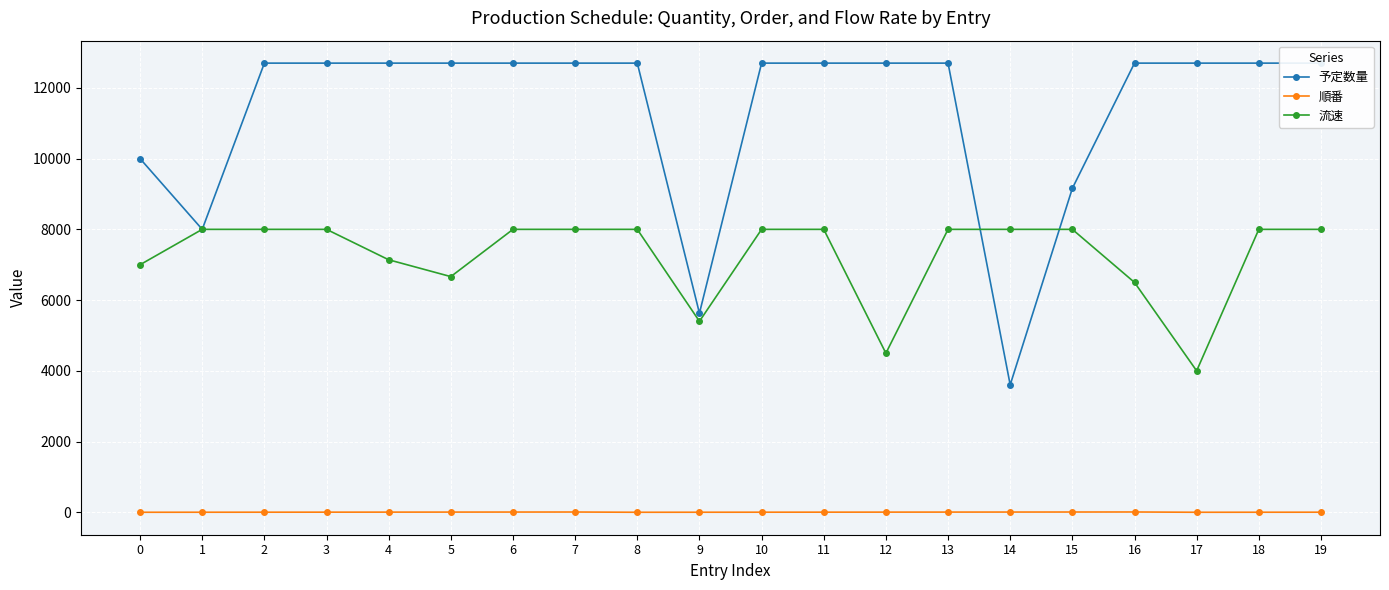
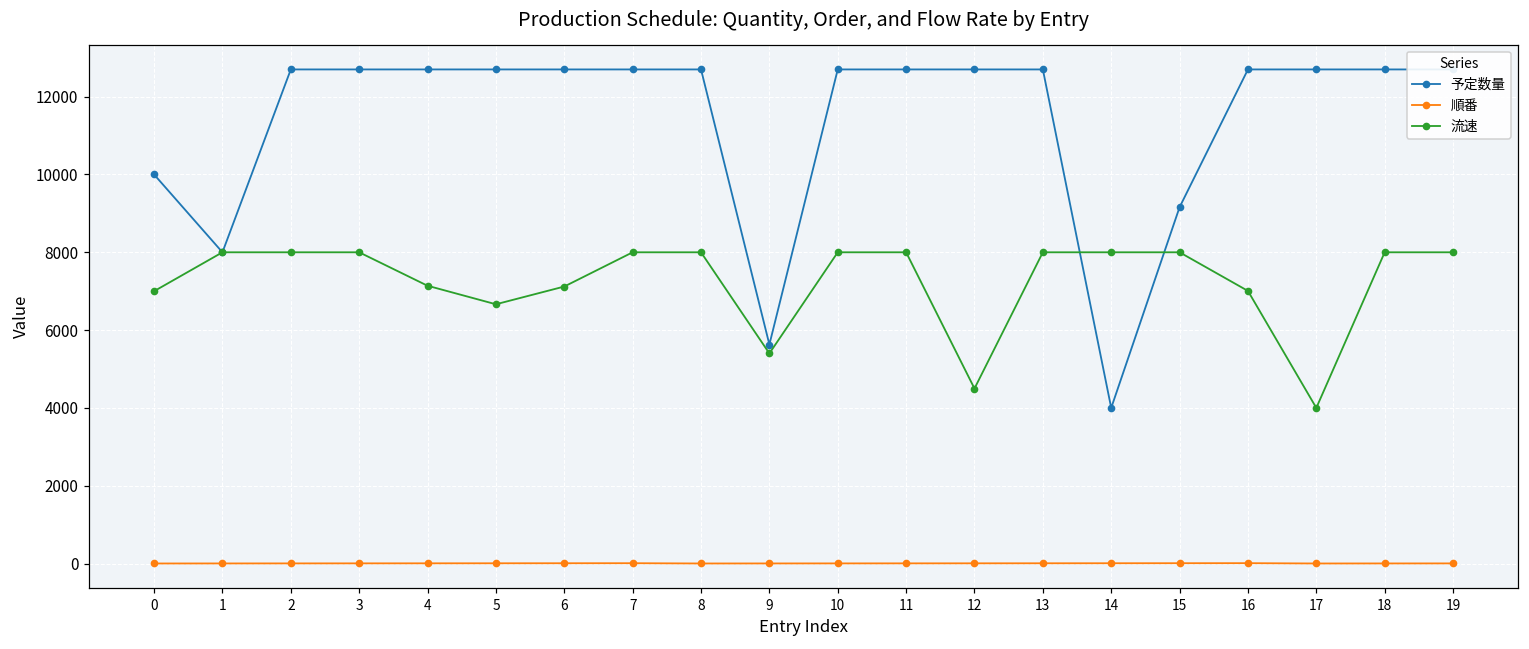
  {
    "予定数量": {
      "0": 10000,
      "2": 12700,
      "3": 12700,
      "4": 12700,
      "5": 12700,
      "6": 12700,
      "7": 12700,
      "8": 12700,
      "9": 5600,
      "10": 12700,
      "11": 12700,
      "12": 12700,
      "13": 12700,
-     "14": 3600,
+     "14": 4000,
      "15": 9200,
      "16": 12700,
      "17": 12700,
      "18": 12700
    },
    "順番": {
      "0": 0,
      "1": 0,
      "2": 0,
      "3": 0,
      "4": 0,
      "5": 0,
      "6": 0,
      "7": 0,
      "8": 0,
      "9": 0,
      "10": 0,
      "11": 0,
      "12": 0,
      "13": 0,
      "14": 0,
      "15": 0,
      "16": 0,
      "17": 0,
      "18": 0,
      "19": 0
    },
    "流速": {
      "0": 7000,
      "2": 8000,
      "3": 8000,
      "4": 7100,
      "5": 6700,
-     "6": 8000,
+     "6": 7100,
      "7": 8000,
      "8": 8000,
      "9": 5400,
      "10": 8000,
      "11": 8000,
      "12": 4500,
      "13": 8000,
      "14": 8000,
      "15": 8000,
-     "16": 6500,
+     "16": 7000,
      "17": 4000,
      "18": 8000,
      "19": 8000
    }
  }
